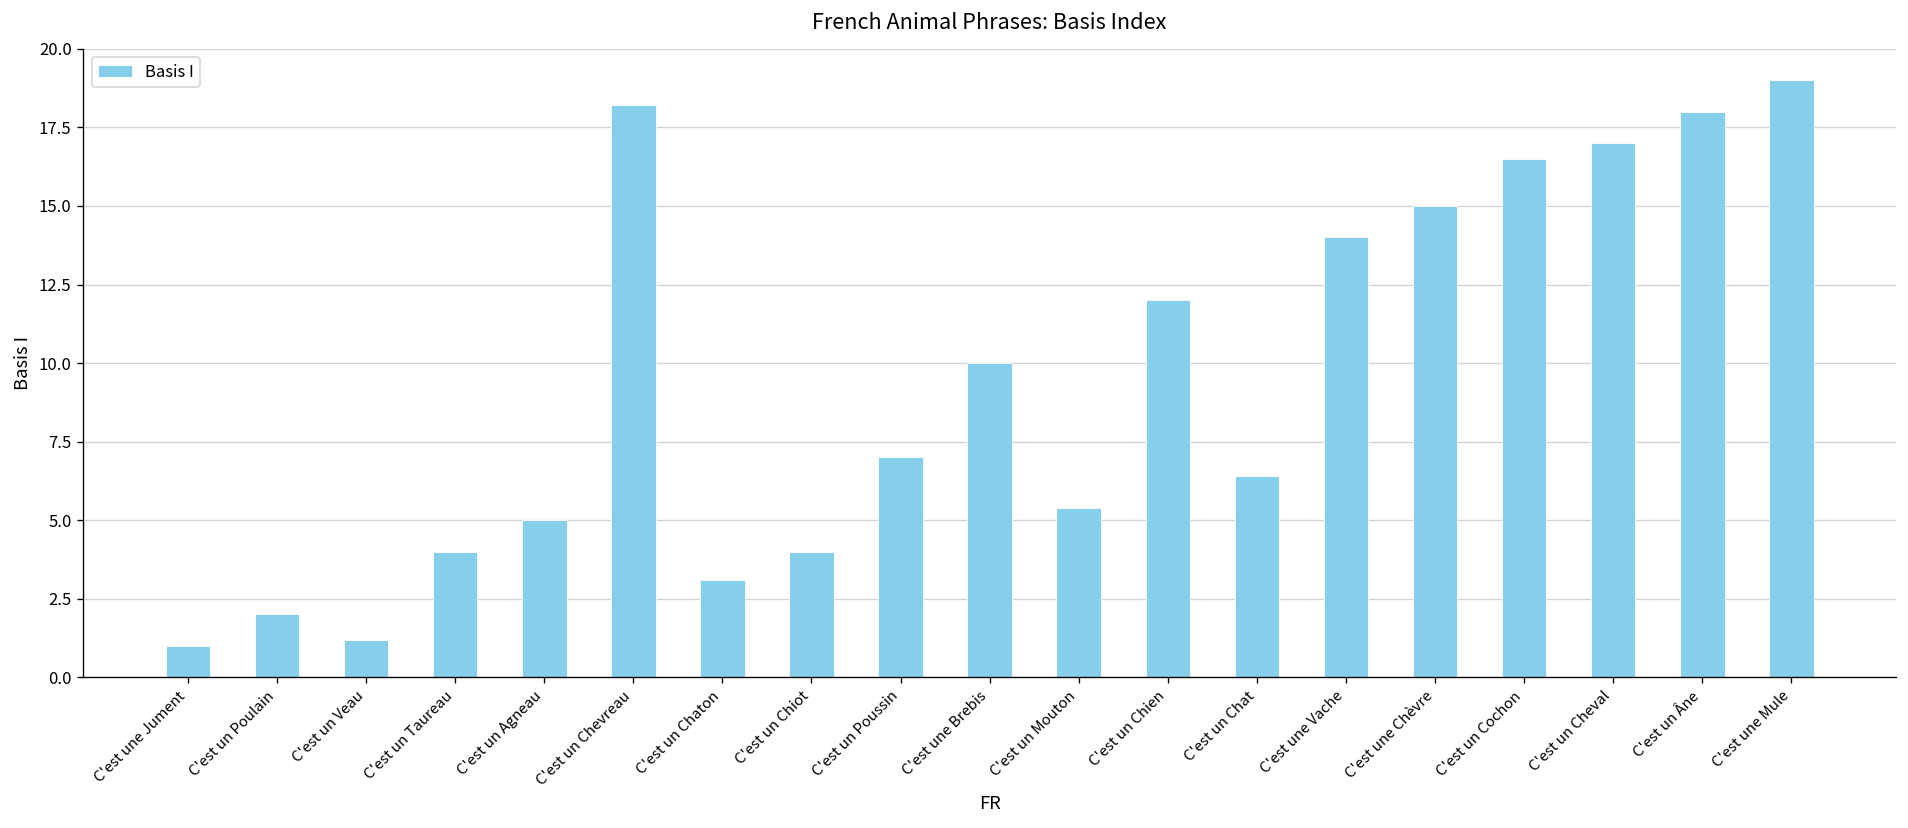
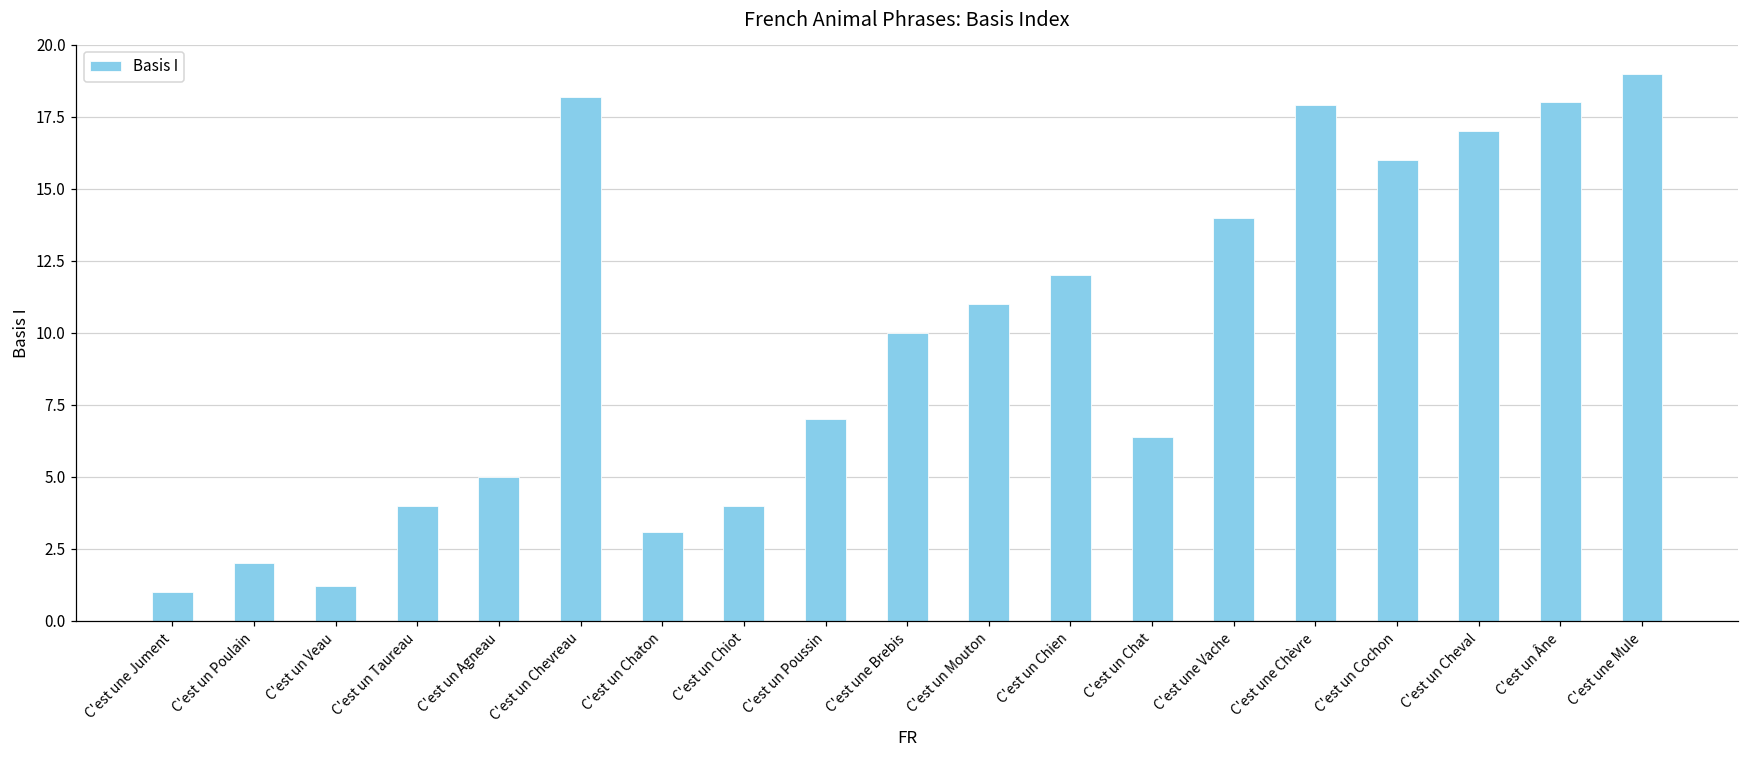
  {
    "C'est une Jument": 1.0,
    "C'est un Poulain": 2.0,
    "C'est un Veau": 1.2,
    "C'est un Taureau": 4.0,
    "C'est un Agneau": 5.0,
    "C'est un Chevreau": 18.2,
    "C'est un Chaton": 3.1,
    "C'est un Chiot": 4.0,
    "C'est un Poussin": 7.0,
    "C'est une Brebis": 10.0,
-   "C'est un Mouton": 5.4,
+   "C'est un Mouton": 11.0,
    "C'est un Chien": 12.0,
    "C'est un Chat": 6.4,
    "C'est une Vache": 14.0,
-   "C'est une Chèvre": 15.0,
-   "C'est un Cochon": 16.5,
+   "C'est une Chèvre": 17.9,
+   "C'est un Cochon": 16.0,
    "C'est un Cheval": 17.0,
    "C'est un Âne": 18.0,
    "C'est une Mule": 19.0
  }
